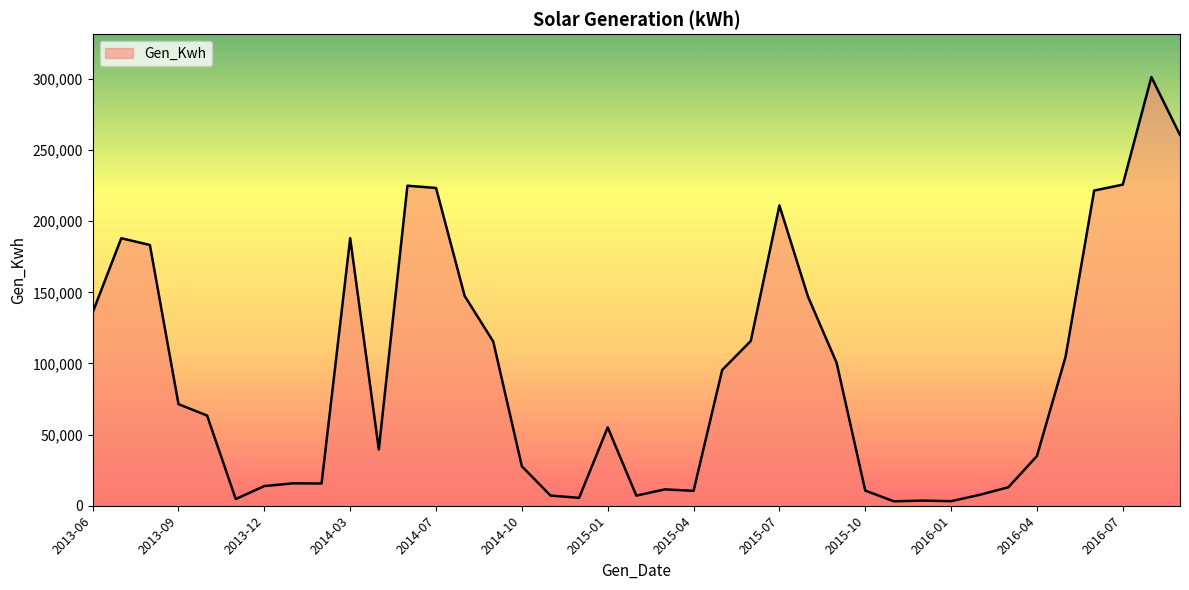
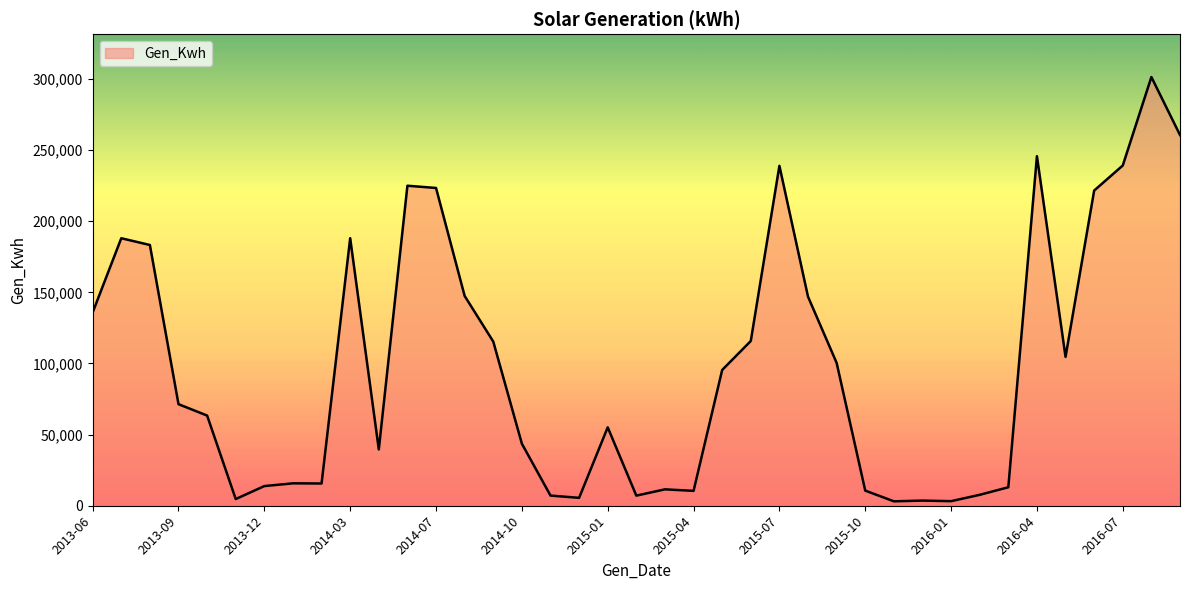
  {
    "2013-06": "136,000",
    "2013-09": "71,000",
    "2013-12": "14,000",
    "2014-03": "188,000",
    "2014-07": "223,000",
-   "2014-10": "28,000",
+   "2014-10": "44,000",
    "2015-01": "55,000",
    "2015-04": "10,000",
-   "2015-07": "211,000",
+   "2015-07": "239,000",
    "2015-10": "11,000",
    "2016-01": "3,000",
-   "2016-04": "35,000",
-   "2016-07": "226,000"
+   "2016-04": "246,000",
+   "2016-07": "239,000"
  }
